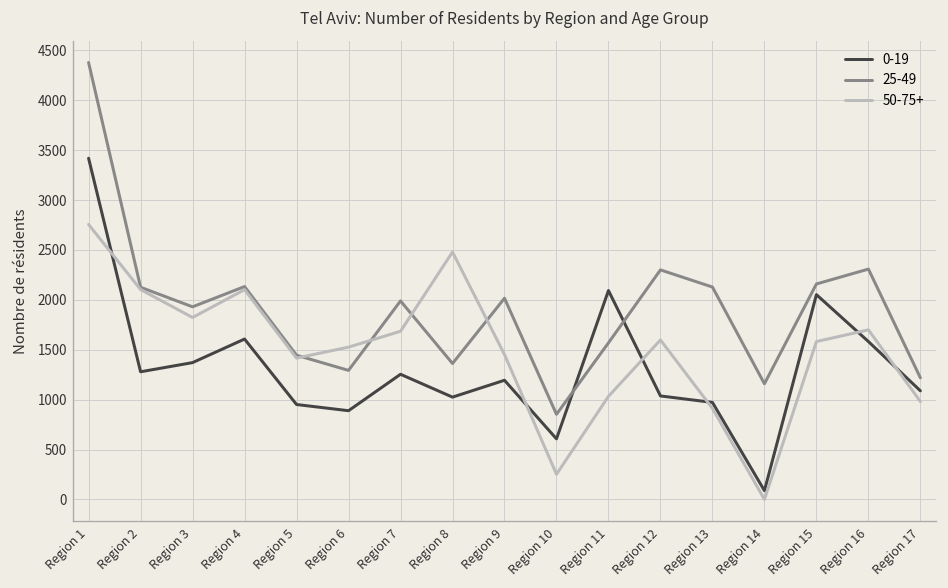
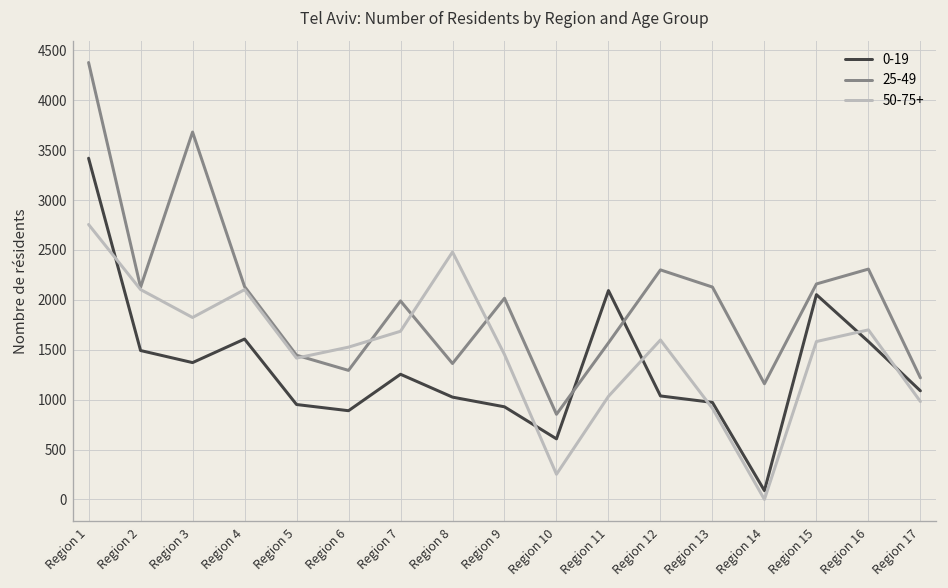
  {
    "0-19": {
      "Region 1": 3400,
-     "Region 2": 1300,
+     "Region 2": 1500,
      "Region 3": 1400,
      "Region 4": 1600,
      "Region 5": 1000,
      "Region 6": 900,
      "Region 7": 1300,
      "Region 8": 1000,
-     "Region 9": 1200,
+     "Region 9": 900,
      "Region 10": 600,
      "Region 11": 2100,
      "Region 12": 1000,
      "Region 13": 1000,
      "Region 14": 100,
      "Region 15": 2100,
      "Region 16": 1600,
      "Region 17": 1100
    },
    "25-49": {
      "Region 1": 4400,
-     "Region 3": 1900,
+     "Region 3": 3700,
      "Region 4": 2100,
      "Region 6": 1300,
      "Region 7": 2000,
      "Region 8": 1400,
      "Region 9": 2000,
      "Region 10": 900,
      "Region 11": 1600,
      "Region 12": 2300,
      "Region 13": 2100,
      "Region 14": 1200,
      "Region 15": 2200,
      "Region 16": 2300,
      "Region 17": 1200
    },
    "50-75+": {
      "Region 1": 2800,
      "Region 3": 1800,
      "Region 4": 2100,
      "Region 6": 1500,
      "Region 7": 1700,
      "Region 8": 2500,
      "Region 9": 1500,
      "Region 10": 300,
      "Region 11": 1000,
      "Region 12": 1600,
      "Region 13": 900,
      "Region 14": 0,
      "Region 15": 1600,
      "Region 16": 1700,
      "Region 17": 1000
    }
  }
